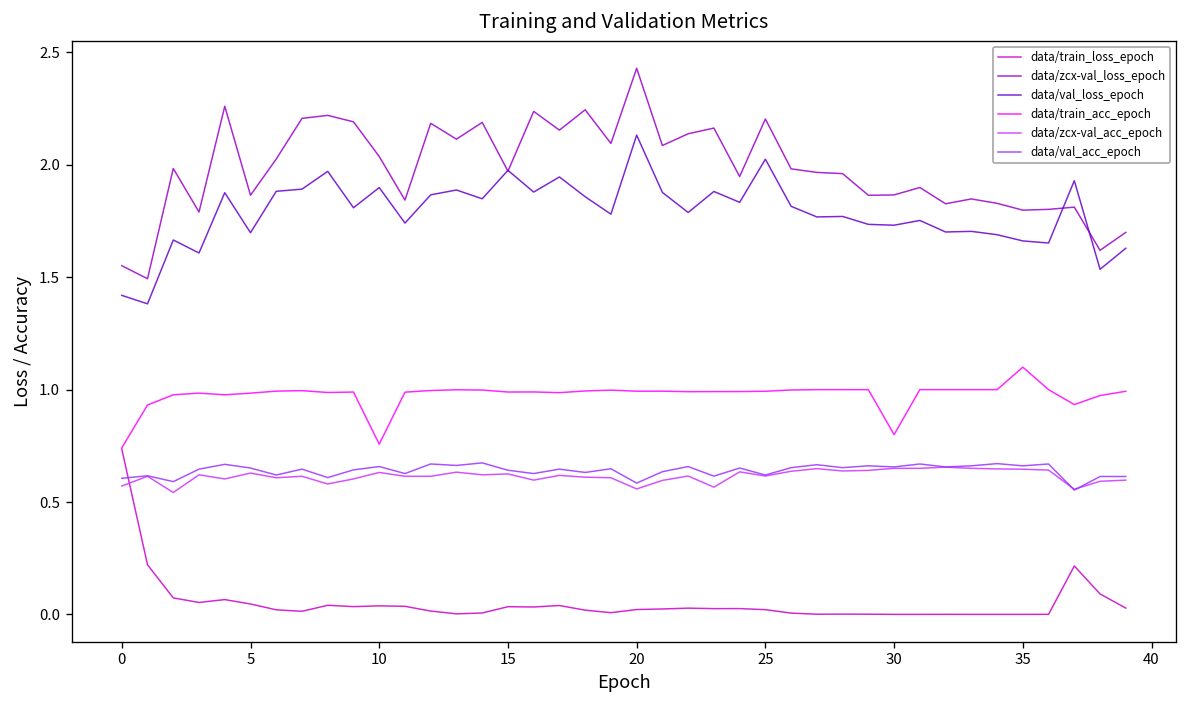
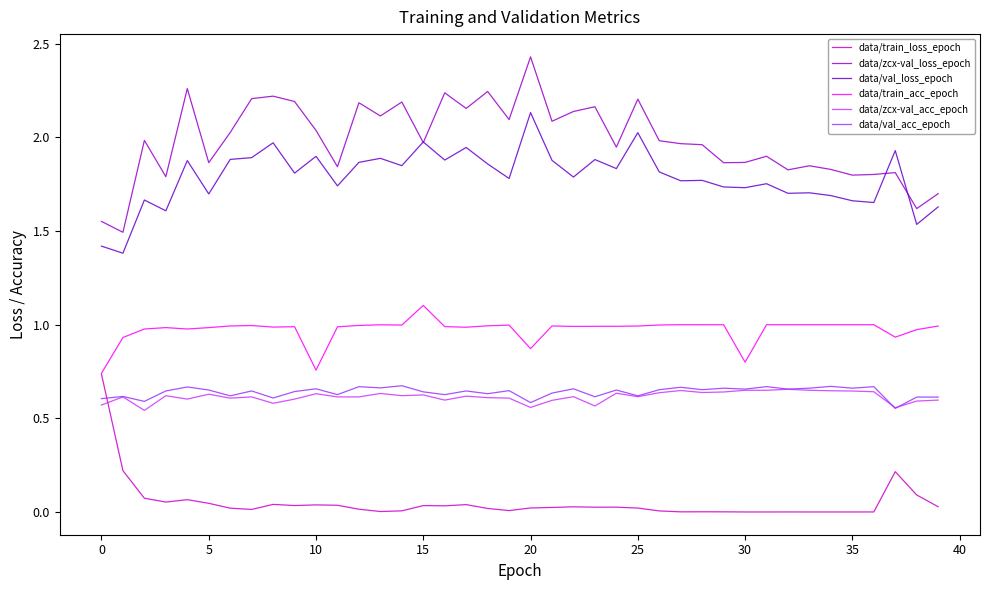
  {
    "data/train_acc_epoch": {
      "5": 0.98,
      "10": 0.76,
-     "15": 0.99,
-     "20": 0.99,
+     "15": 1.10,
+     "20": 0.87,
      "25": 0.99,
      "30": 0.80,
-     "35": 1.1
+     "35": 1.0
    }
  }
